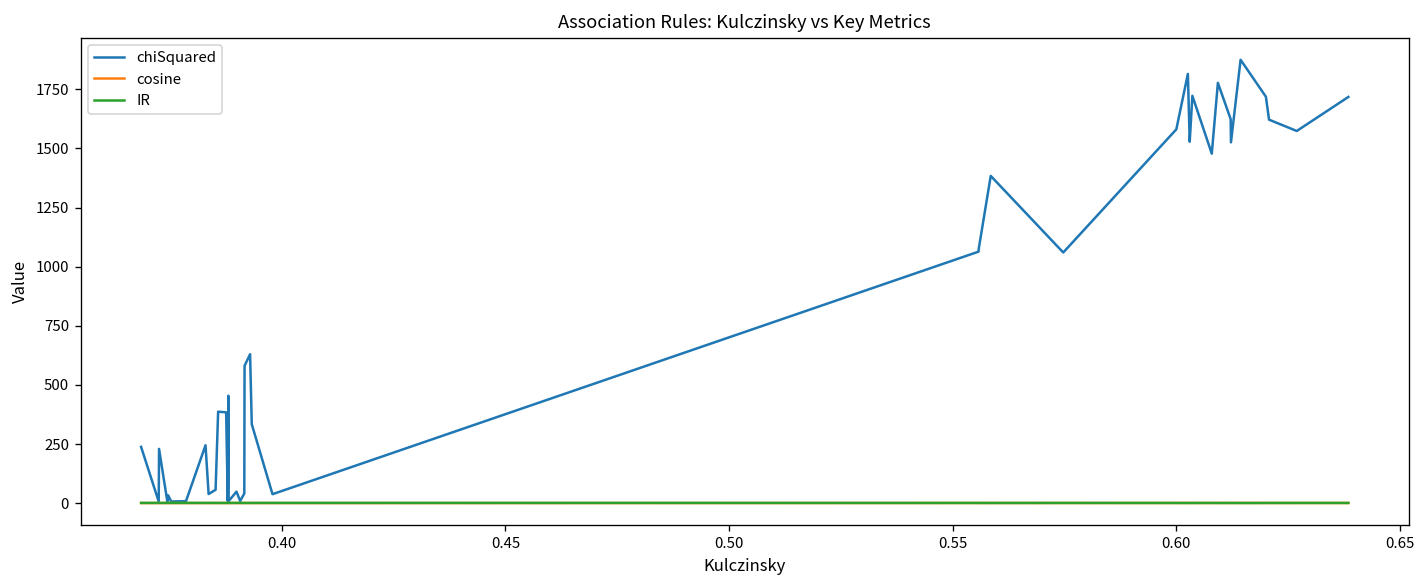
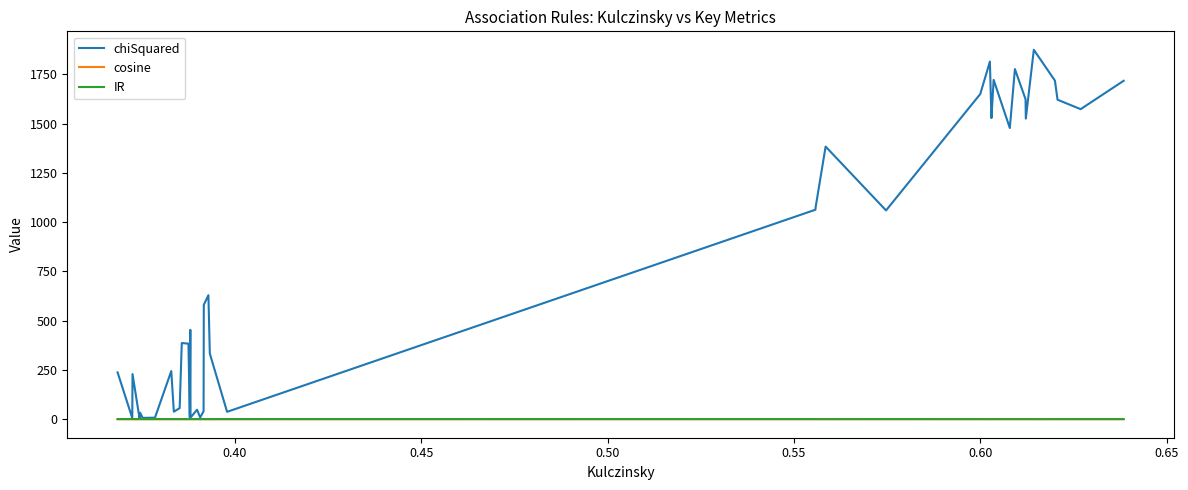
  {
    "chiSquared": {
-     "0.60": 1580
+     "0.60": 1650
    },
    "IR": {
      "0.60": 0
    }
  }
